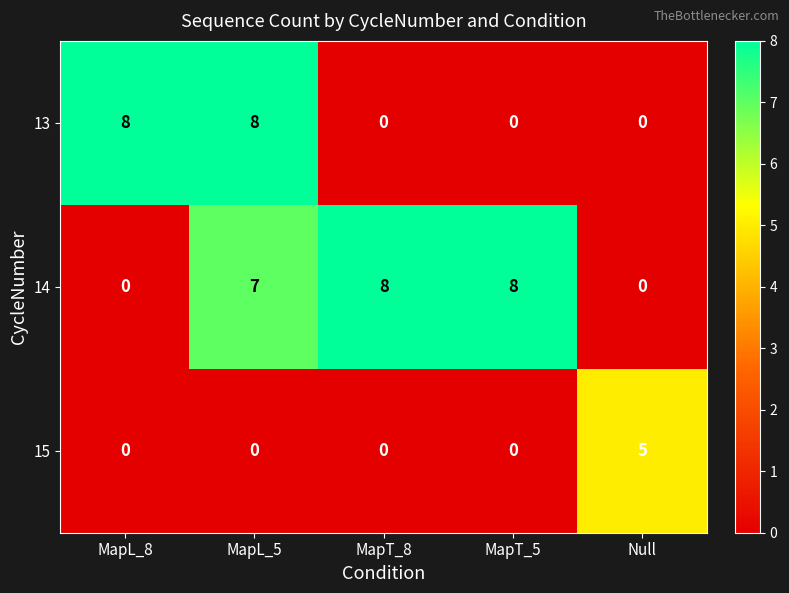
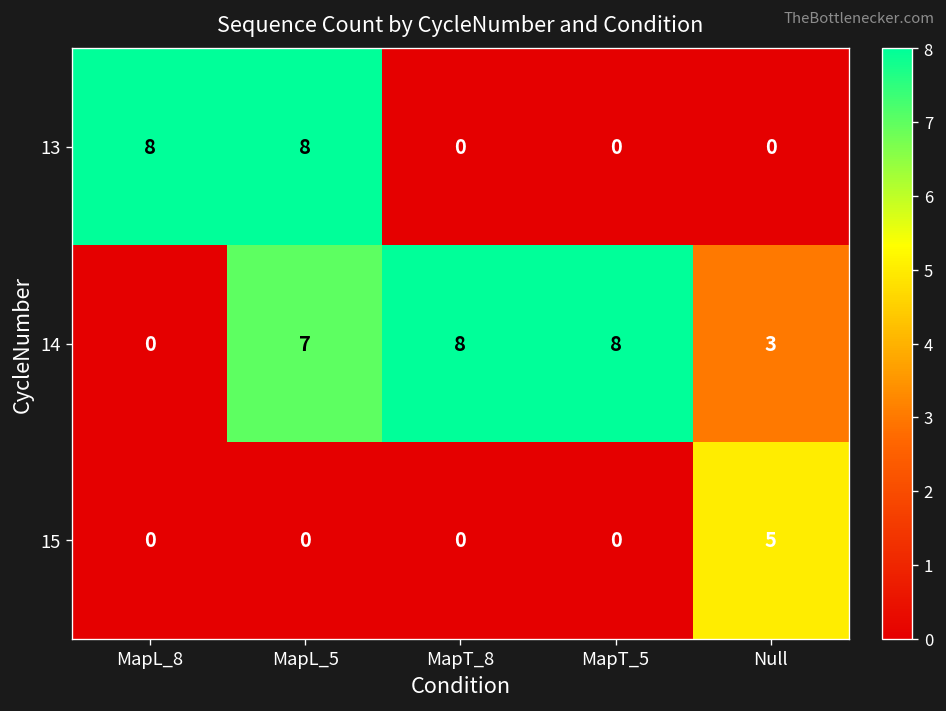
  {
    "13": {
      "MapL_8": 8,
      "MapL_5": 8,
      "MapT_8": 0,
      "MapT_5": 0,
      "Null": 0
    },
    "14": {
      "MapL_8": 0,
      "MapL_5": 7,
      "MapT_8": 8,
      "MapT_5": 8,
-     "Null": 0
+     "Null": 3
    },
    "15": {
      "MapL_8": 0,
      "MapL_5": 0,
      "MapT_8": 0,
      "MapT_5": 0,
      "Null": 5
    }
  }
